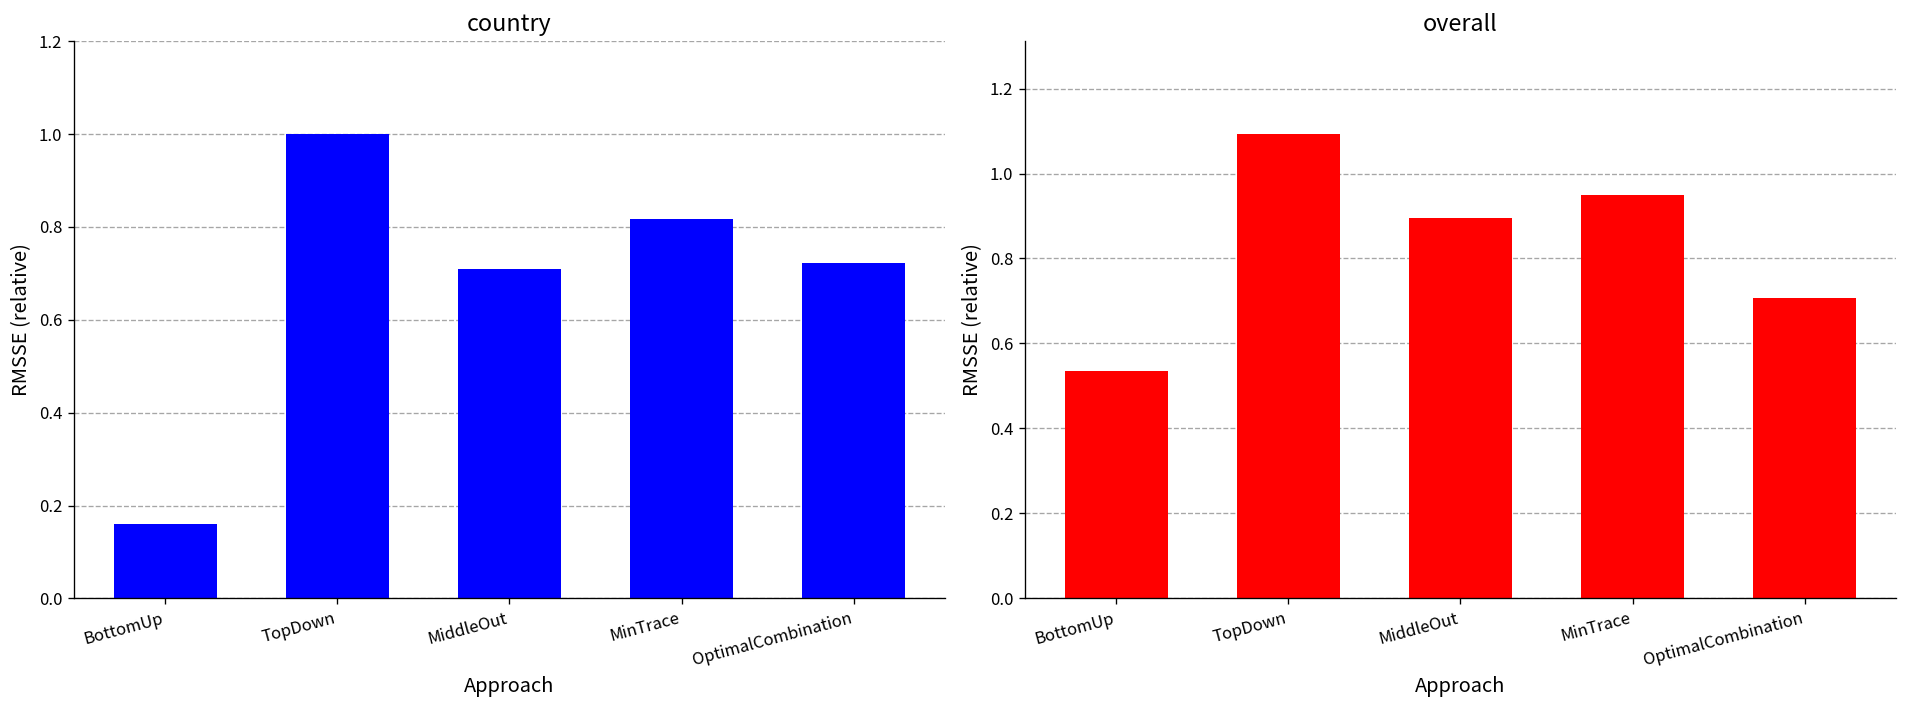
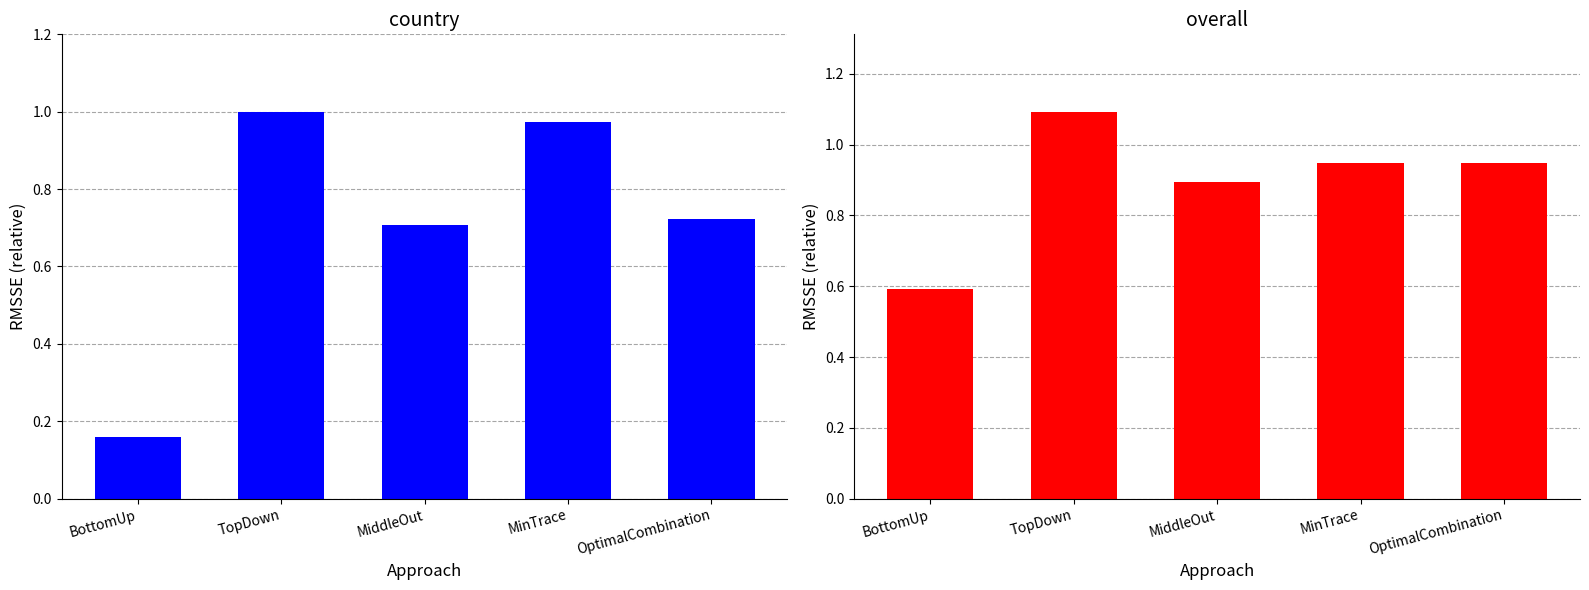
  {
    "country": {
      "BottomUp": 0.16,
      "TopDown": 1.00,
      "MiddleOut": 0.71,
-     "MinTrace": 0.82,
+     "MinTrace": 0.97,
      "OptimalCombination": 0.72
    },
    "overall": {
-     "BottomUp": 0.54,
+     "BottomUp": 0.59,
      "TopDown": 1.09,
      "MiddleOut": 0.90,
      "MinTrace": 0.95,
-     "OptimalCombination": 0.71
+     "OptimalCombination": 0.95
    }
  }
